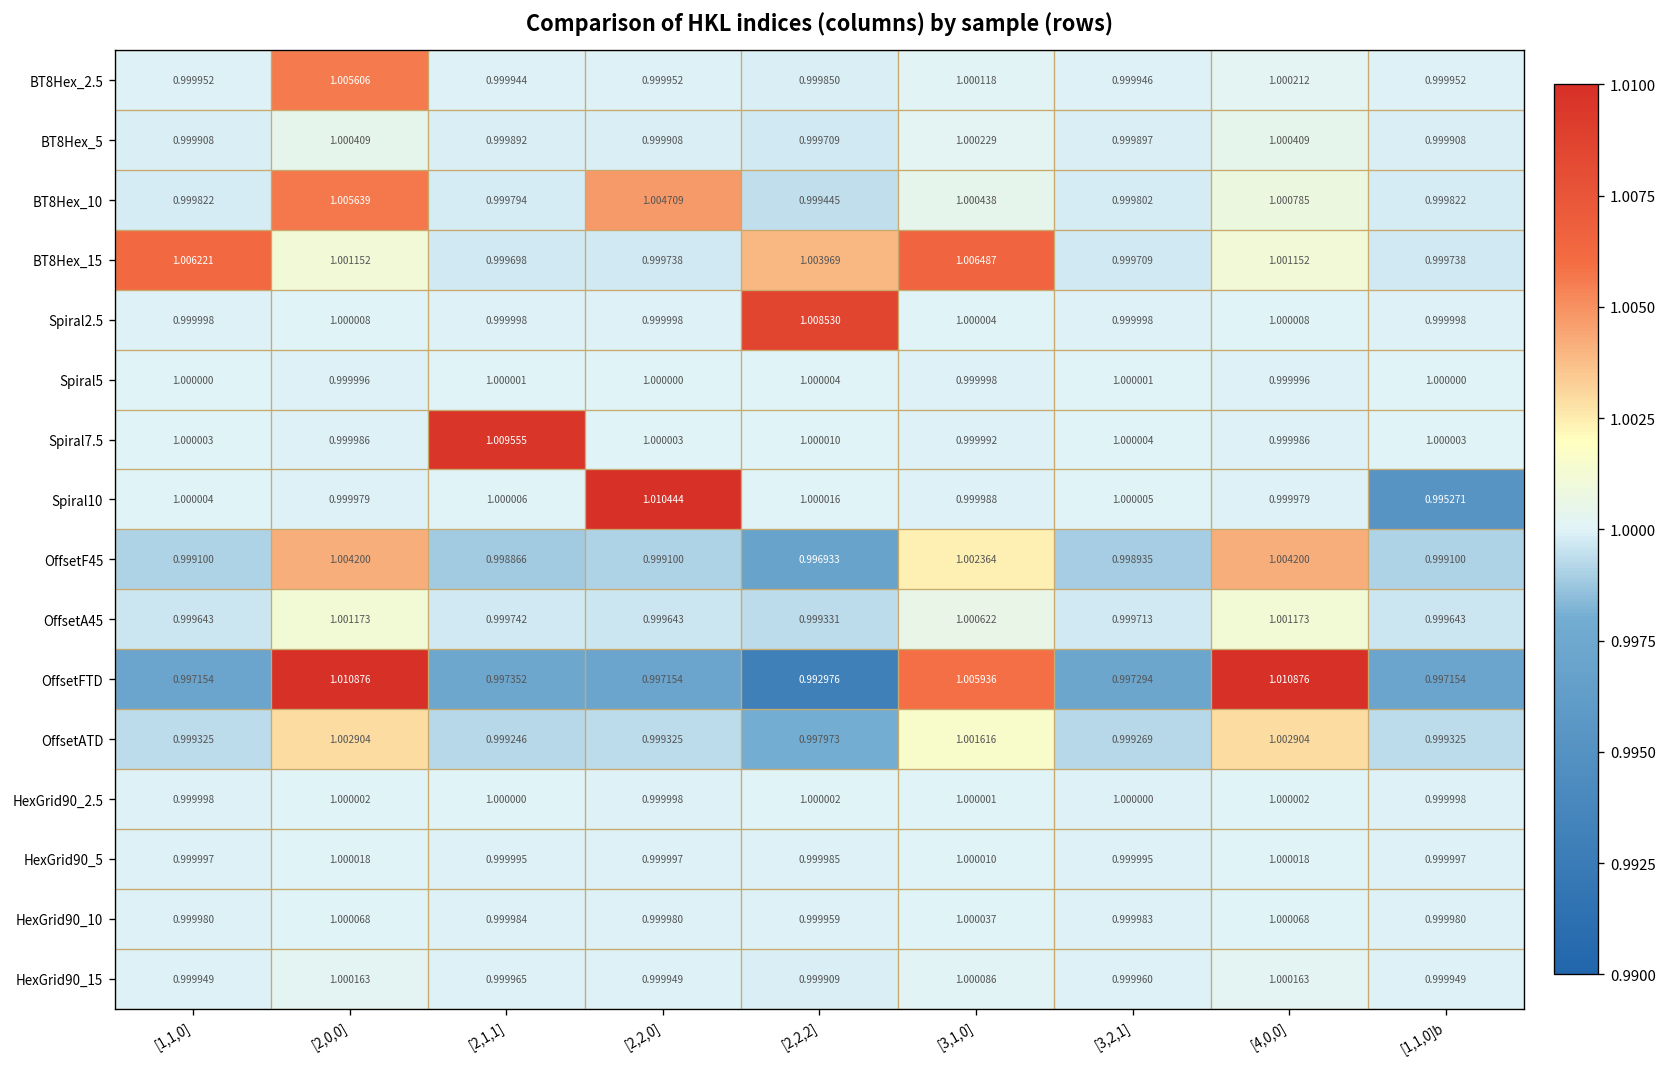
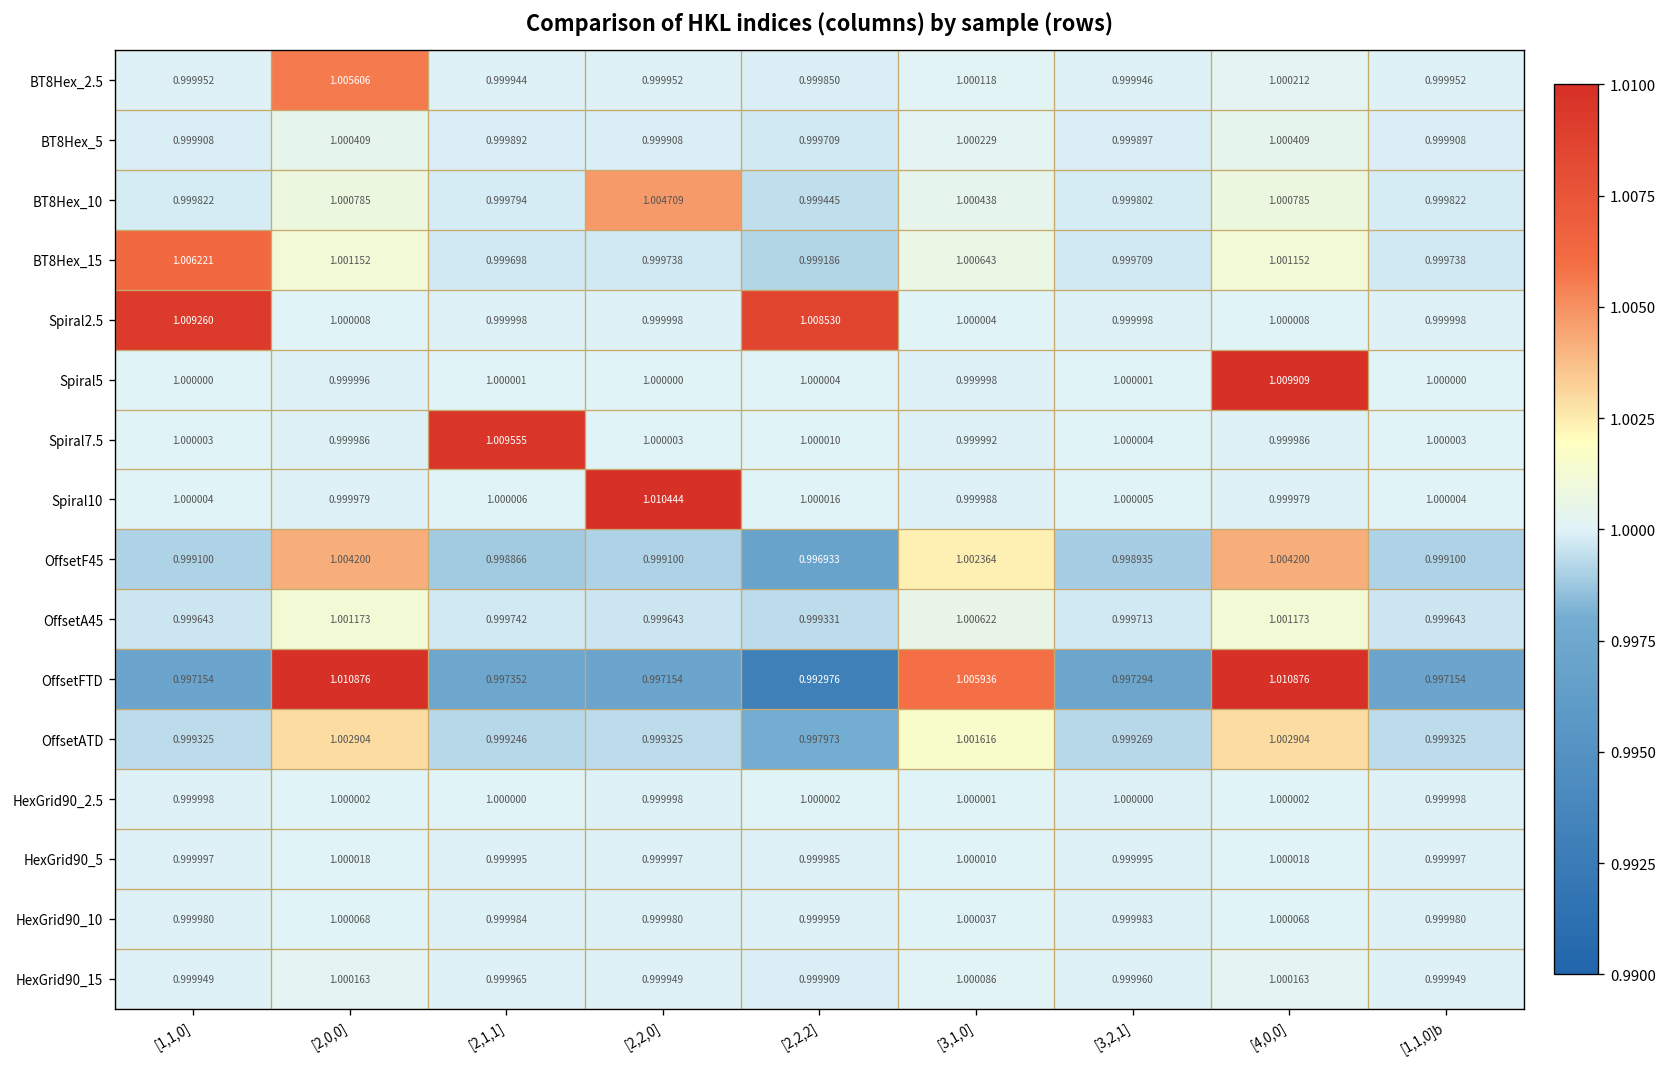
  {
    "BT8Hex_2.5": {
      "[1,1,0]": 0.999952,
      "[2,0,0]": 1.005606,
      "[2,1,1]": 0.999944,
      "[2,2,0]": 0.999952,
      "[2,2,2]": 0.999850,
      "[3,1,0]": 1.000118,
      "[3,2,1]": 0.999946,
      "[4,0,0]": 1.000212,
      "[1,1,0]b": 0.999952
    },
    "BT8Hex_5": {
      "[1,1,0]": 0.999908,
      "[2,0,0]": 1.000409,
      "[2,1,1]": 0.999892,
      "[2,2,0]": 0.999908,
      "[2,2,2]": 0.999709,
      "[3,1,0]": 1.000229,
      "[3,2,1]": 0.999897,
      "[4,0,0]": 1.000409,
      "[1,1,0]b": 0.999908
    },
    "BT8Hex_10": {
      "[1,1,0]": 0.999822,
-     "[2,0,0]": 1.005639,
+     "[2,0,0]": 1.000785,
      "[2,1,1]": 0.999794,
      "[2,2,0]": 1.004709,
      "[2,2,2]": 0.999445,
      "[3,1,0]": 1.000438,
      "[3,2,1]": 0.999802,
      "[4,0,0]": 1.000785,
      "[1,1,0]b": 0.999822
    },
    "BT8Hex_15": {
      "[1,1,0]": 1.006221,
      "[2,0,0]": 1.001152,
      "[2,1,1]": 0.999698,
      "[2,2,0]": 0.999738,
-     "[2,2,2]": 1.003969,
-     "[3,1,0]": 1.006487,
+     "[2,2,2]": 0.999186,
+     "[3,1,0]": 1.000643,
      "[3,2,1]": 0.999709,
      "[4,0,0]": 1.001152,
      "[1,1,0]b": 0.999738
    },
    "Spiral2.5": {
-     "[1,1,0]": 0.999998,
+     "[1,1,0]": 1.009260,
      "[2,0,0]": 1.000008,
      "[2,1,1]": 0.999998,
      "[2,2,0]": 0.999998,
      "[2,2,2]": 1.008530,
      "[3,1,0]": 1.000004,
      "[3,2,1]": 0.999998,
      "[4,0,0]": 1.000008,
      "[1,1,0]b": 0.999998
    },
    "Spiral5": {
      "[1,1,0]": 1.000000,
      "[2,0,0]": 0.999996,
      "[2,1,1]": 1.000001,
      "[2,2,0]": 1.000000,
      "[2,2,2]": 1.000004,
      "[3,1,0]": 0.999998,
      "[3,2,1]": 1.000001,
-     "[4,0,0]": 0.999996,
+     "[4,0,0]": 1.009909,
      "[1,1,0]b": 1.000000
    },
    "Spiral7.5": {
      "[1,1,0]": 1.000003,
      "[2,0,0]": 0.999986,
      "[2,1,1]": 1.009555,
      "[2,2,0]": 1.000003,
      "[2,2,2]": 1.000010,
      "[3,1,0]": 0.999992,
      "[3,2,1]": 1.000004,
      "[4,0,0]": 0.999986,
      "[1,1,0]b": 1.000003
    },
    "Spiral10": {
      "[1,1,0]": 1.000004,
      "[2,0,0]": 0.999979,
      "[2,1,1]": 1.000006,
      "[2,2,0]": 1.010444,
      "[2,2,2]": 1.000016,
      "[3,1,0]": 0.999988,
      "[3,2,1]": 1.000005,
      "[4,0,0]": 0.999979,
-     "[1,1,0]b": 0.995271
+     "[1,1,0]b": 1.000004
    },
    "OffsetF45": {
      "[1,1,0]": 0.999100,
      "[2,0,0]": 1.004200,
      "[2,1,1]": 0.998866,
      "[2,2,0]": 0.999100,
      "[2,2,2]": 0.996933,
      "[3,1,0]": 1.002364,
      "[3,2,1]": 0.998935,
      "[4,0,0]": 1.004200,
      "[1,1,0]b": 0.999100
    },
    "OffsetA45": {
      "[1,1,0]": 0.999643,
      "[2,0,0]": 1.001173,
      "[2,1,1]": 0.999742,
      "[2,2,0]": 0.999643,
      "[2,2,2]": 0.999331,
      "[3,1,0]": 1.000622,
      "[3,2,1]": 0.999713,
      "[4,0,0]": 1.001173,
      "[1,1,0]b": 0.999643
    },
    "OffsetFTD": {
      "[1,1,0]": 0.997154,
      "[2,0,0]": 1.010876,
      "[2,1,1]": 0.997352,
      "[2,2,0]": 0.997154,
      "[2,2,2]": 0.992976,
      "[3,1,0]": 1.005936,
      "[3,2,1]": 0.997294,
      "[4,0,0]": 1.010876,
      "[1,1,0]b": 0.997154
    },
    "OffsetATD": {
      "[1,1,0]": 0.999325,
      "[2,0,0]": 1.002904,
      "[2,1,1]": 0.999246,
      "[2,2,0]": 0.999325,
      "[2,2,2]": 0.997973,
      "[3,1,0]": 1.001616,
      "[3,2,1]": 0.999269,
      "[4,0,0]": 1.002904,
      "[1,1,0]b": 0.999325
    },
    "HexGrid90_2.5": {
      "[1,1,0]": 0.999998,
      "[2,0,0]": 1.000002,
      "[2,1,1]": 1.000000,
      "[2,2,0]": 0.999998,
      "[2,2,2]": 1.000002,
      "[3,1,0]": 1.000001,
      "[3,2,1]": 1.000000,
      "[4,0,0]": 1.000002,
      "[1,1,0]b": 0.999998
    },
    "HexGrid90_5": {
      "[1,1,0]": 0.999997,
      "[2,0,0]": 1.000018,
      "[2,1,1]": 0.999995,
      "[2,2,0]": 0.999997,
      "[2,2,2]": 0.999985,
      "[3,1,0]": 1.000010,
      "[3,2,1]": 0.999995,
      "[4,0,0]": 1.000018,
      "[1,1,0]b": 0.999997
    },
    "HexGrid90_10": {
      "[1,1,0]": 0.999980,
      "[2,0,0]": 1.000068,
      "[2,1,1]": 0.999984,
      "[2,2,0]": 0.999980,
      "[2,2,2]": 0.999959,
      "[3,1,0]": 1.000037,
      "[3,2,1]": 0.999983,
      "[4,0,0]": 1.000068,
      "[1,1,0]b": 0.999980
    },
    "HexGrid90_15": {
      "[1,1,0]": 0.999949,
      "[2,0,0]": 1.000163,
      "[2,1,1]": 0.999965,
      "[2,2,0]": 0.999949,
      "[2,2,2]": 0.999909,
      "[3,1,0]": 1.000086,
      "[3,2,1]": 0.999960,
      "[4,0,0]": 1.000163,
      "[1,1,0]b": 0.999949
    }
  }
